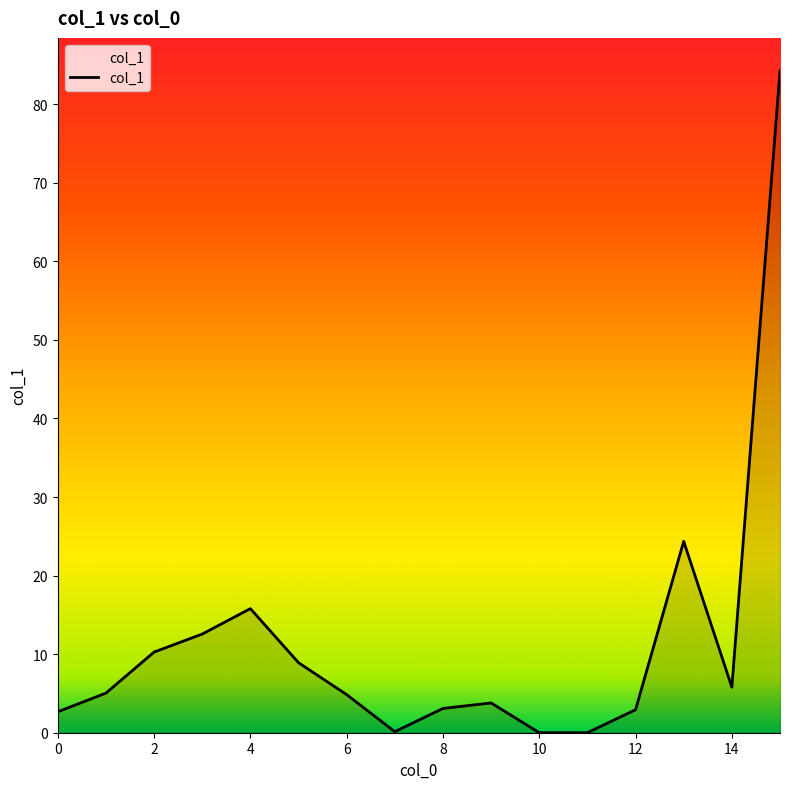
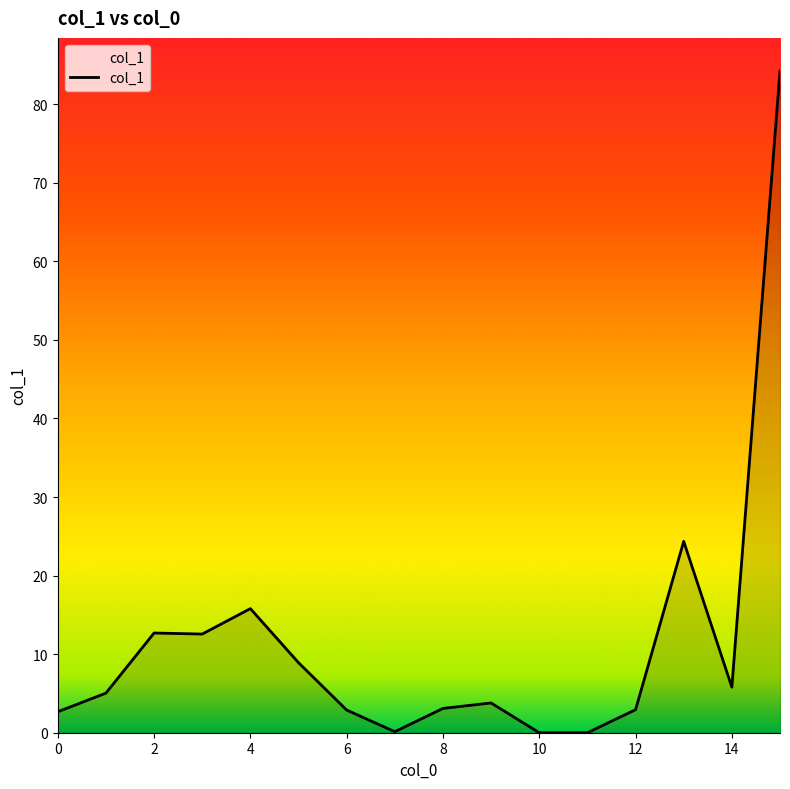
  {
    "0": 3,
-   "2": 10,
+   "2": 13,
    "4": 16,
-   "6": 5,
+   "6": 3,
    "8": 3,
    "10": 0,
    "12": 3,
    "14": 6
  }
